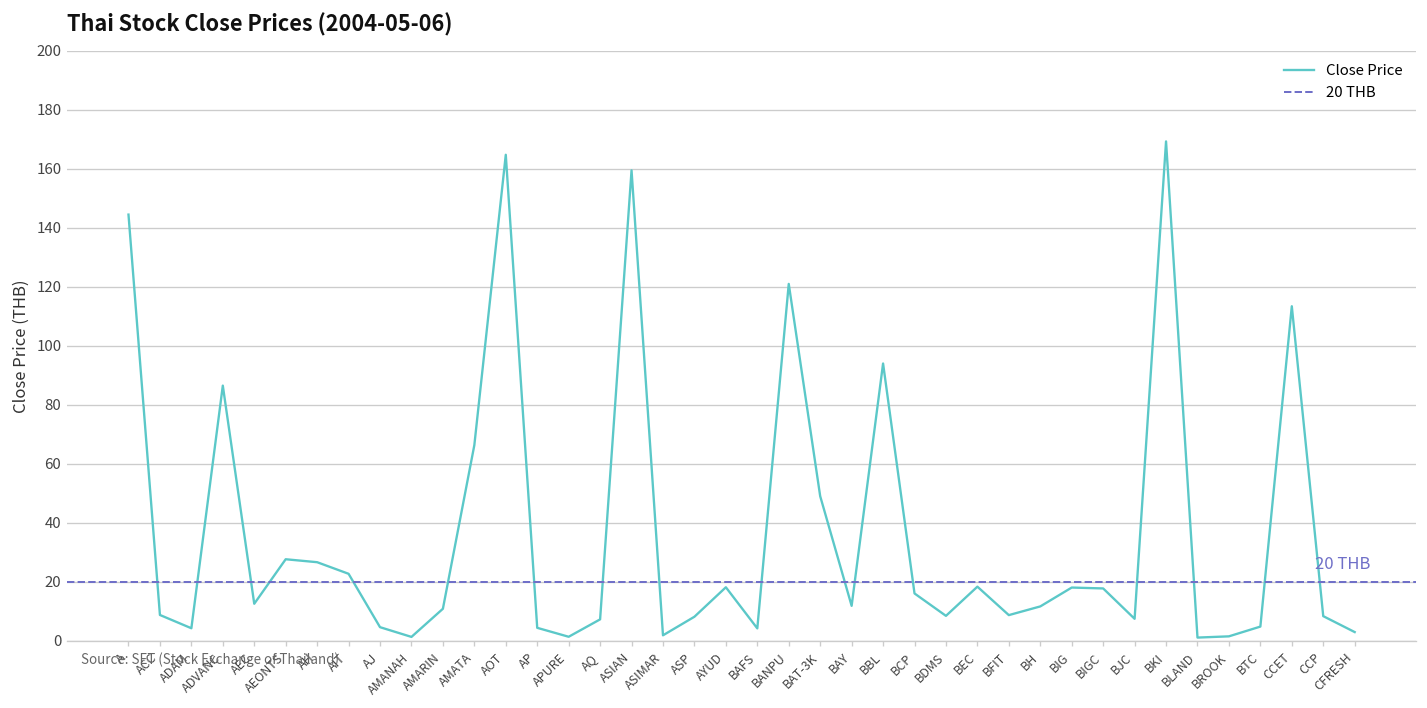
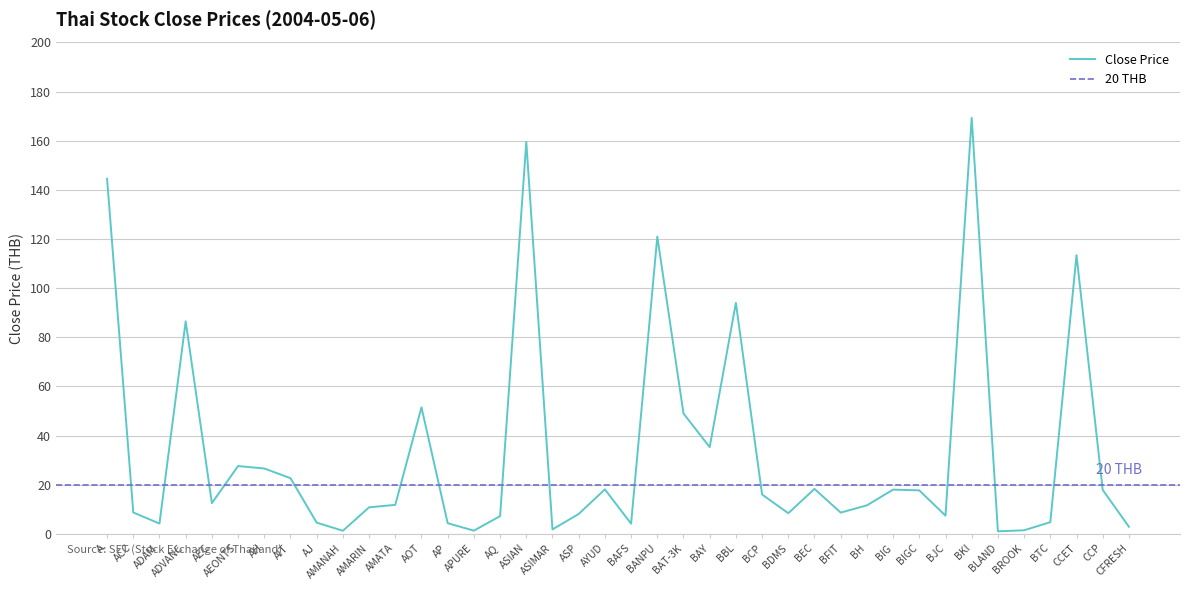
  {
    "A": 145,
    "ACC": 9,
    "ADAM": 4,
    "ADVANC": 87,
    "AEC": 13,
    "AEONTS": 28,
    "AH": 27,
    "AIT": 23,
    "AJ": 5,
    "AMANAH": 1,
    "AMARIN": 11,
-   "AMATA": 66,
-   "AOT": 165,
+   "AMATA": 12,
+   "AOT": 52,
    "AP": 4,
    "APURE": 1,
    "AQ": 7,
    "ASIAN": 160,
    "ASIMAR": 2,
    "ASP": 8,
    "AYUD": 18,
    "BAFS": 4,
    "BANPU": 121,
    "BAT-3K": 49,
-   "BAY": 12,
+   "BAY": 35,
    "BBL": 94,
    "BCP": 16,
    "BDMS": 8,
    "BEC": 18,
    "BFIT": 9,
    "BH": 12,
    "BIG": 18,
    "BIGC": 18,
    "BJC": 7,
    "BKI": 169,
    "BLAND": 1,
    "BROOK": 1,
    "BTC": 5,
    "CCET": 113,
-   "CCP": 8,
+   "CCP": 18,
    "CFRESH": 3
  }
